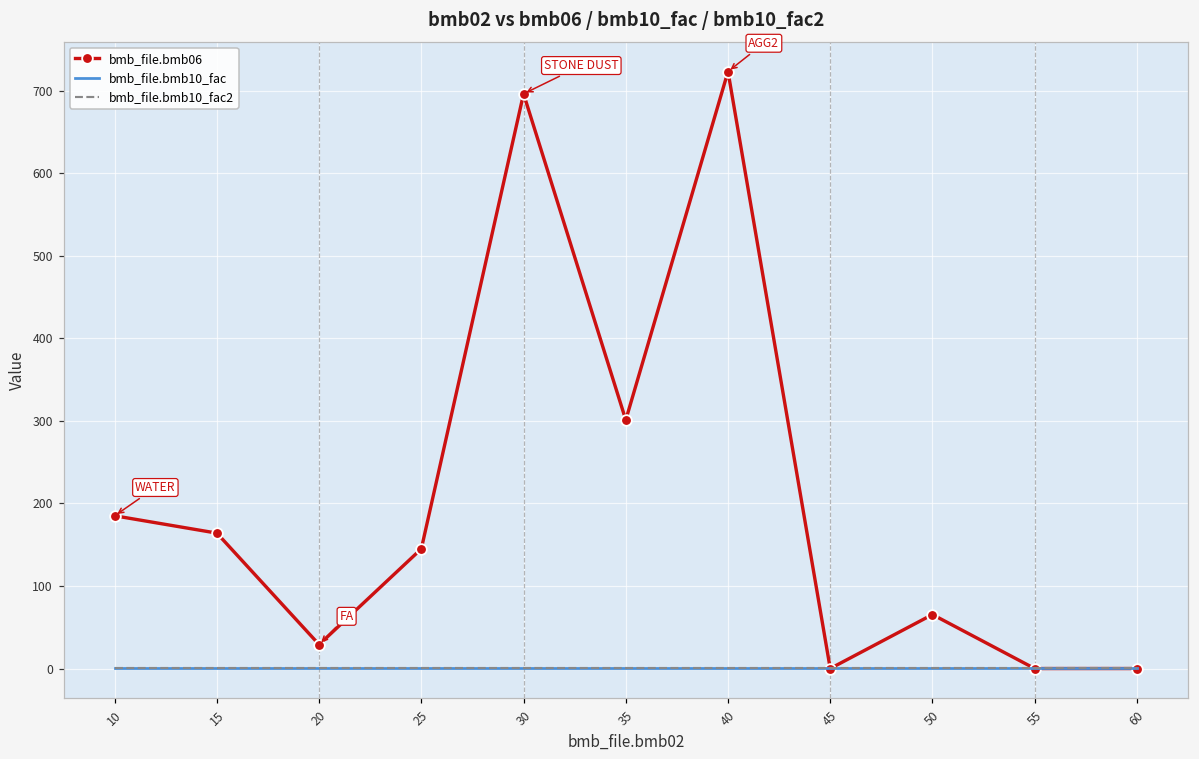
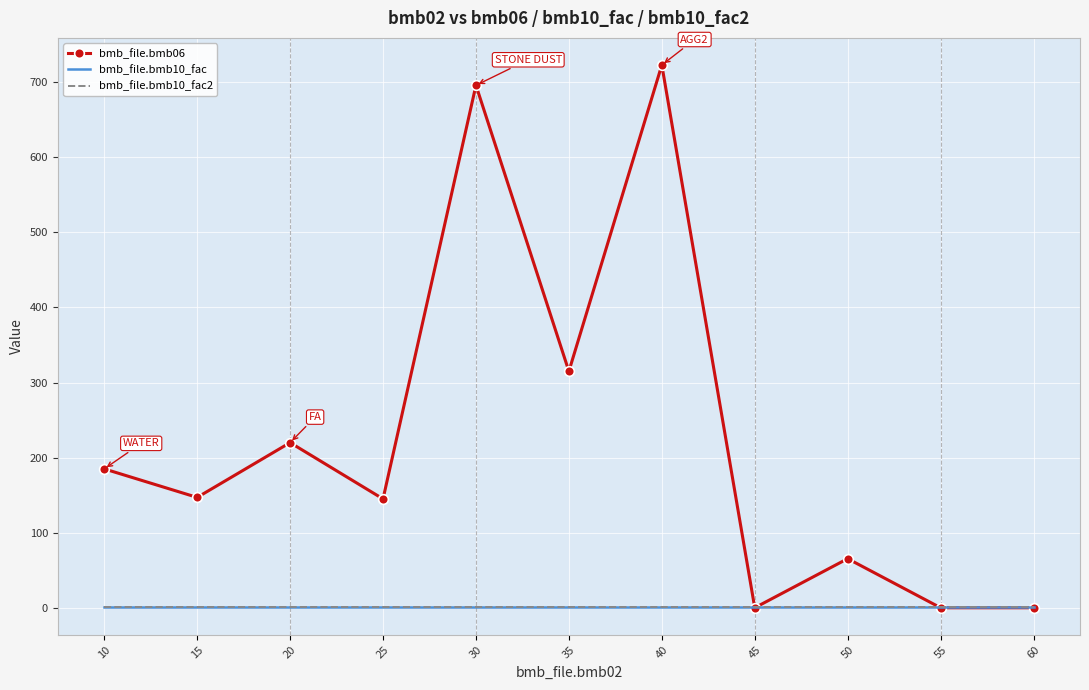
  {
    "bmb_file.bmb06": {
      "10": 190,
-     "15": 160,
-     "20": 30,
+     "15": 150,
+     "20": 220,
      "25": 150,
      "30": 700,
-     "35": 300,
+     "35": 320,
      "40": 720,
      "50": 70
    },
    "bmb_file.bmb10_fac2": {
      "10": 0,
      "15": 0,
      "20": 0,
      "25": 0,
      "30": 0,
      "35": 0,
      "40": 0,
      "50": 0
    }
  }
